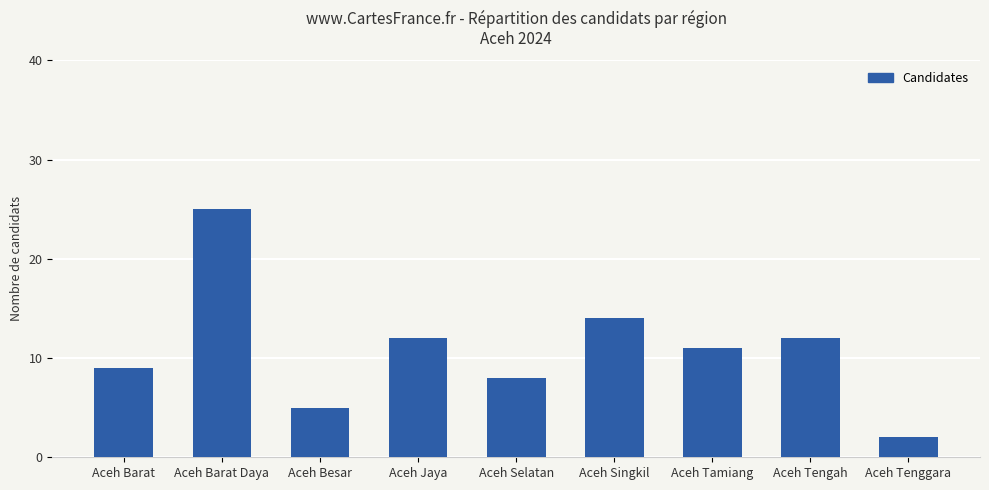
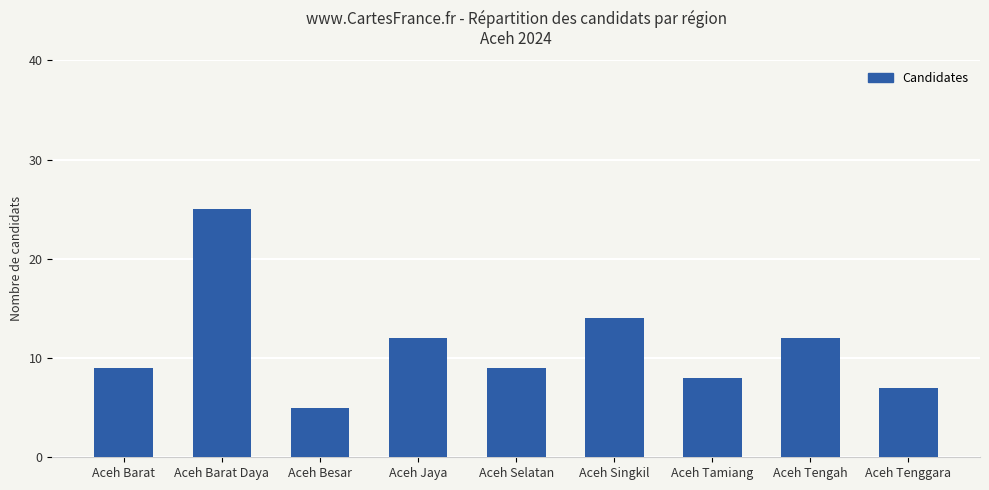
  {
    "Aceh Barat": 9,
    "Aceh Barat Daya": 25,
    "Aceh Besar": 5,
    "Aceh Jaya": 12,
-   "Aceh Selatan": 8,
+   "Aceh Selatan": 9,
    "Aceh Singkil": 14,
-   "Aceh Tamiang": 11,
+   "Aceh Tamiang": 8,
    "Aceh Tengah": 12,
-   "Aceh Tenggara": 2
+   "Aceh Tenggara": 7
  }
